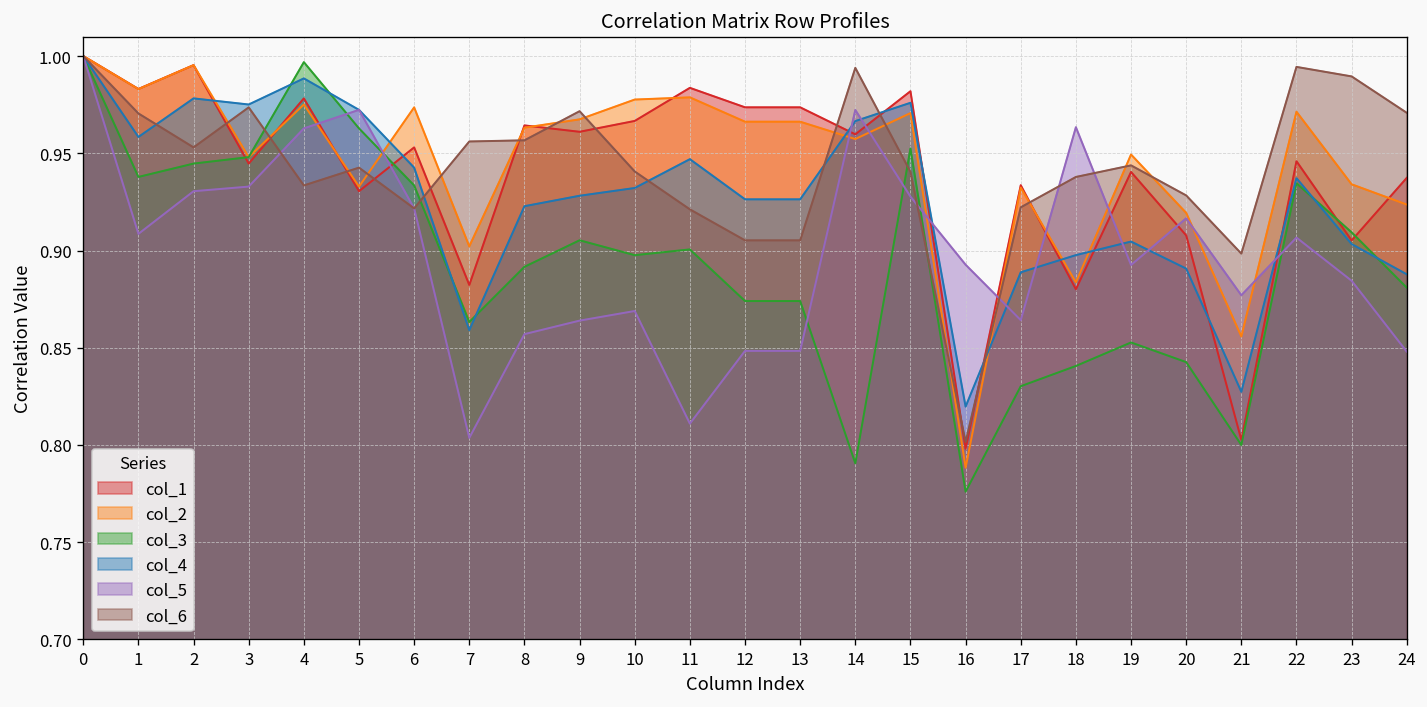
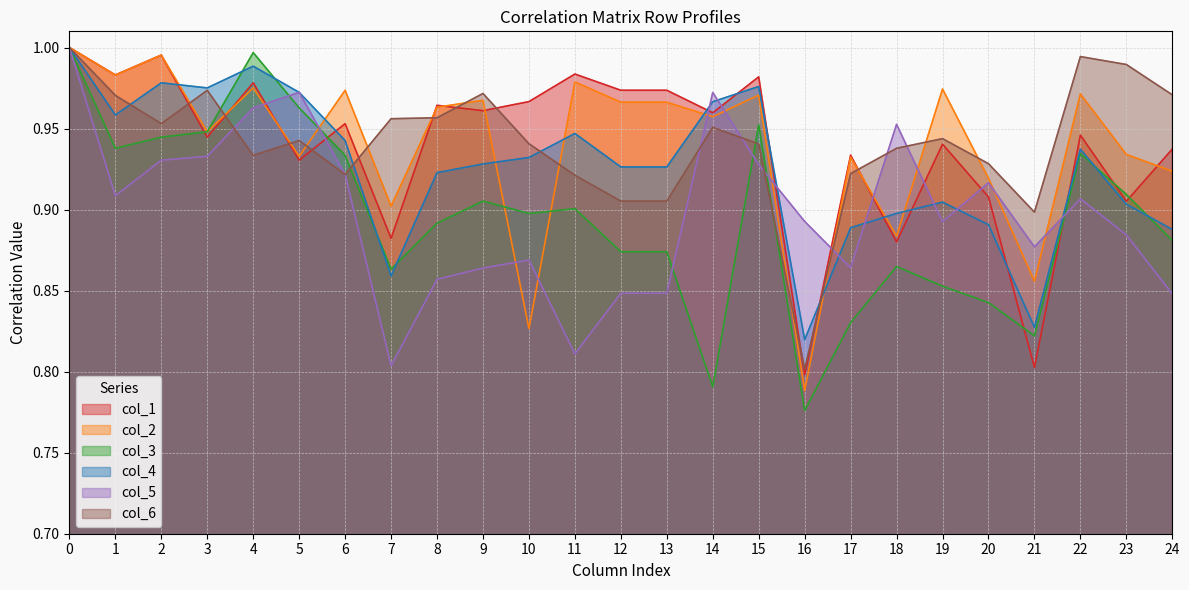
  {
    "col_1": {
      "3": 0.945,
      "4": 0.978,
      "5": 0.930,
      "6": 0.953,
      "7": 0.882,
      "9": 0.961,
      "10": 0.967,
      "11": 0.984,
      "12": 0.974,
      "13": 0.974,
      "14": 0.960,
      "15": 0.982,
      "16": 0.798,
      "18": 0.880,
      "19": 0.940,
      "20": 0.908,
      "21": 0.803,
      "22": 0.946,
      "23": 0.905,
      "24": 0.937
    },
    "col_2": {
      "4": 0.975,
      "5": 0.933,
      "6": 0.974,
      "7": 0.902,
      "9": 0.967,
-     "10": 0.978,
+     "10": 0.827,
      "11": 0.979,
      "12": 0.966,
      "13": 0.966,
      "14": 0.957,
      "15": 0.971,
      "16": 0.788,
      "18": 0.884,
-     "19": 0.949,
+     "19": 0.974,
      "20": 0.919,
      "21": 0.856,
      "22": 0.971,
      "23": 0.934,
      "24": 0.924
    },
    "col_3": {
      "1": 0.938,
      "2": 0.945,
      "4": 0.997,
      "5": 0.963,
      "6": 0.933,
      "7": 0.863,
      "8": 0.892,
      "9": 0.905,
      "10": 0.898,
      "11": 0.901,
      "12": 0.874,
      "13": 0.874,
      "14": 0.791,
      "15": 0.952,
      "16": 0.776,
      "17": 0.830,
-     "18": 0.841,
+     "18": 0.865,
      "19": 0.853,
      "20": 0.843,
-     "21": 0.800,
+     "21": 0.822,
      "22": 0.935,
      "23": 0.909,
      "24": 0.881
    },
    "col_4": {
      "1": 0.958,
      "2": 0.978,
      "4": 0.989,
      "6": 0.943,
      "7": 0.859,
      "8": 0.923,
      "9": 0.928,
      "10": 0.932,
      "11": 0.947,
      "12": 0.926,
      "13": 0.926,
      "14": 0.967,
      "15": 0.976,
      "16": 0.820,
      "17": 0.889,
      "18": 0.898,
      "19": 0.905,
      "20": 0.891,
      "21": 0.827,
      "22": 0.937,
      "23": 0.903,
      "24": 0.888
    },
    "col_5": {
      "1": 0.909,
      "2": 0.930,
      "3": 0.933,
      "4": 0.963,
      "7": 0.804,
      "8": 0.857,
      "9": 0.864,
      "10": 0.869,
      "11": 0.811,
      "12": 0.848,
      "13": 0.848,
      "14": 0.972,
      "15": 0.928,
      "16": 0.893,
      "17": 0.864,
-     "18": 0.963,
+     "18": 0.953,
      "19": 0.893,
      "20": 0.917,
      "21": 0.877,
      "22": 0.907,
      "23": 0.884,
      "24": 0.848
    },
    "col_6": {
      "1": 0.970,
      "2": 0.953,
      "4": 0.933,
      "5": 0.943,
      "7": 0.956,
      "8": 0.957,
      "9": 0.972,
      "10": 0.941,
      "11": 0.921,
      "12": 0.905,
      "13": 0.905,
-     "14": 0.994,
+     "14": 0.951,
      "15": 0.940,
      "16": 0.802,
      "17": 0.922,
      "18": 0.938,
      "19": 0.944,
      "20": 0.928,
      "21": 0.898,
      "22": 0.994,
      "23": 0.990,
      "24": 0.971
    }
  }
